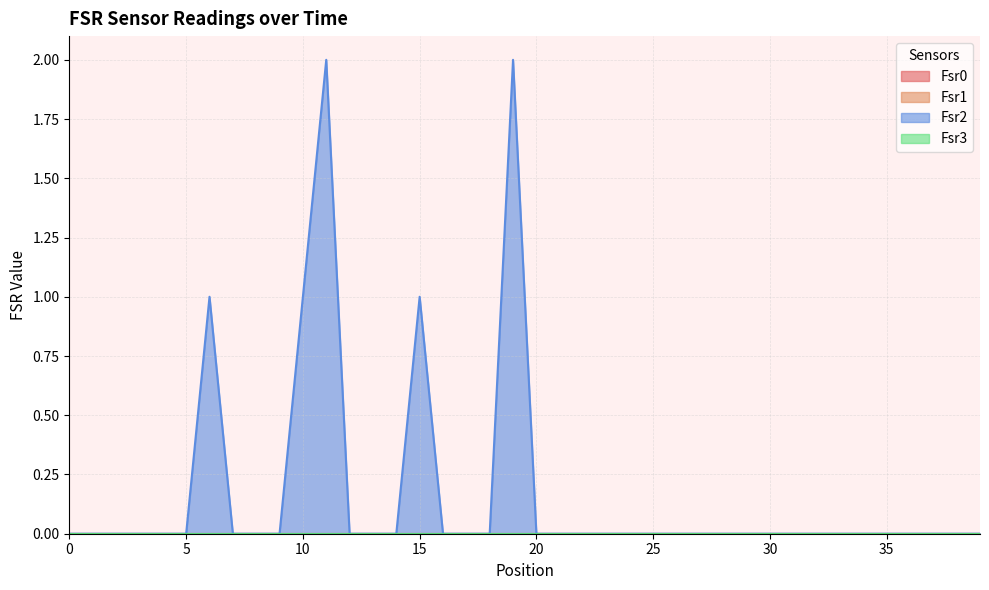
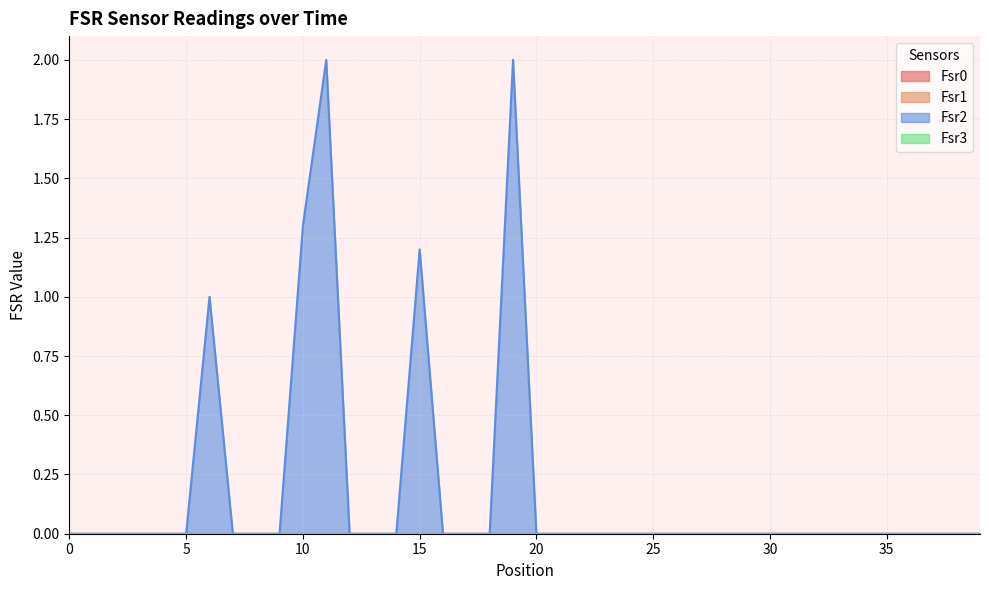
  {
    "Fsr3": {
      "10": 0.0,
      "15": 0.0
    },
    "Fsr2": {
-     "10": 1.0,
-     "15": 1.0
+     "10": 1.3,
+     "15": 1.2
    }
  }
